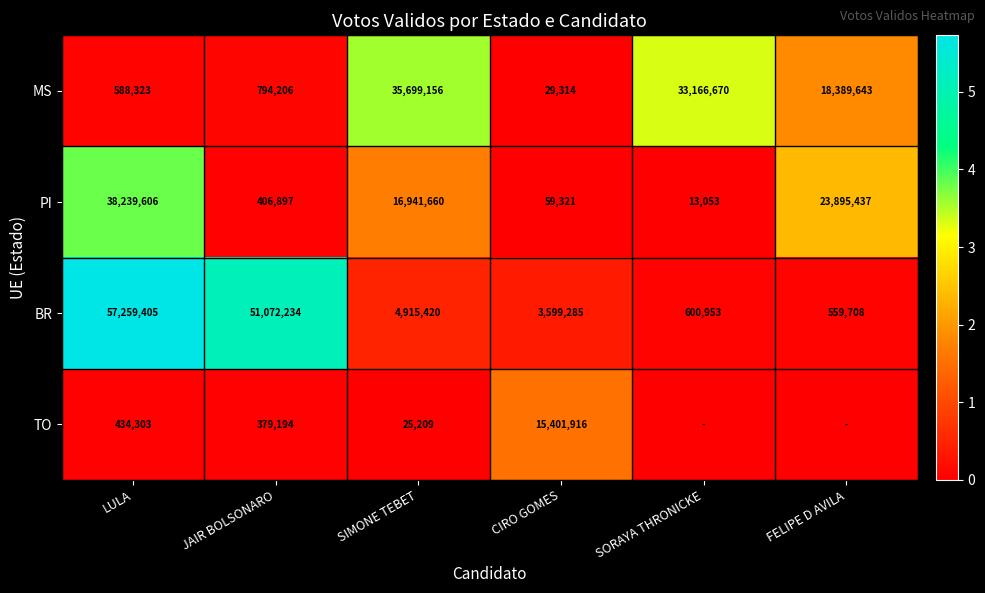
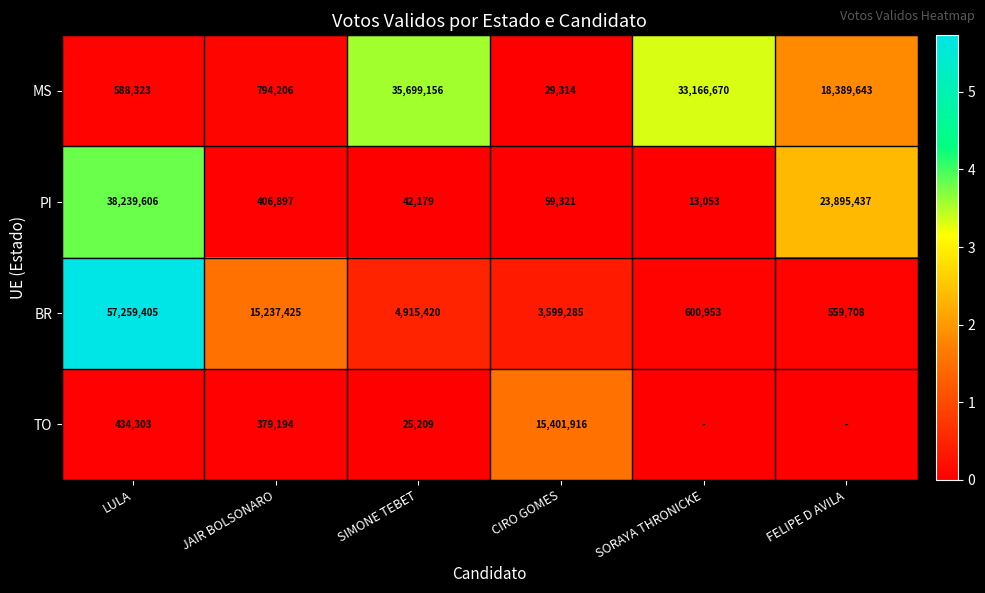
  {
    "MS": {
      "LULA": "588,323",
      "JAIR BOLSONARO": "794,206",
      "SIMONE TEBET": "35,699,156",
      "CIRO GOMES": "29,314",
      "SORAYA THRONICKE": "33,166,670",
      "FELIPE D AVILA": "18,389,643"
    },
    "PI": {
      "LULA": "38,239,606",
      "JAIR BOLSONARO": "406,897",
-     "SIMONE TEBET": "16,941,660",
+     "SIMONE TEBET": "42,179",
      "CIRO GOMES": "59,321",
      "SORAYA THRONICKE": "13,053",
      "FELIPE D AVILA": "23,895,437"
    },
    "BR": {
      "LULA": "57,259,405",
-     "JAIR BOLSONARO": "51,072,234",
+     "JAIR BOLSONARO": "15,237,425",
      "SIMONE TEBET": "4,915,420",
      "CIRO GOMES": "3,599,285",
      "SORAYA THRONICKE": "600,953",
      "FELIPE D AVILA": "559,708"
    },
    "TO": {
      "LULA": "434,303",
      "JAIR BOLSONARO": "379,194",
      "SIMONE TEBET": "25,209",
      "CIRO GOMES": "15,401,916"
    }
  }
